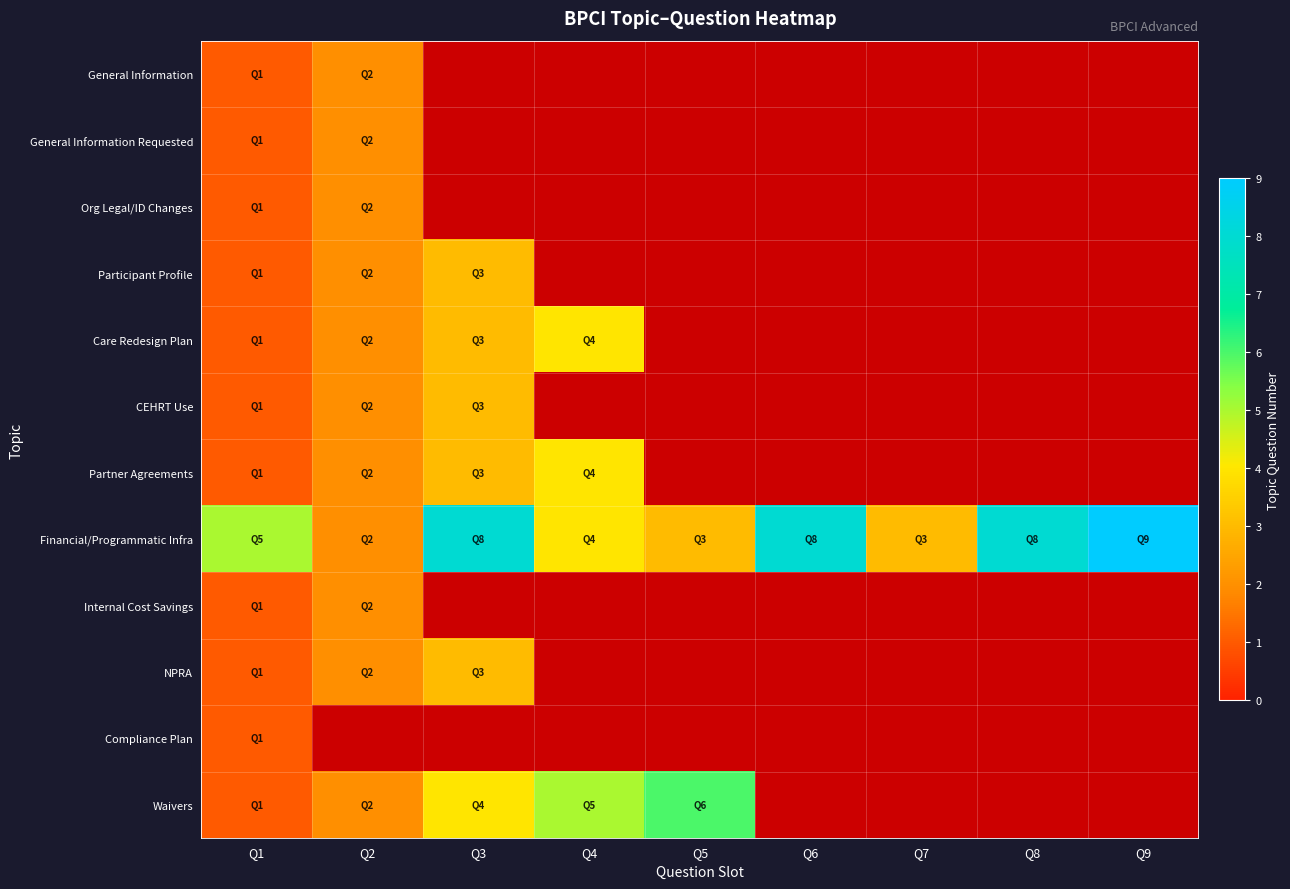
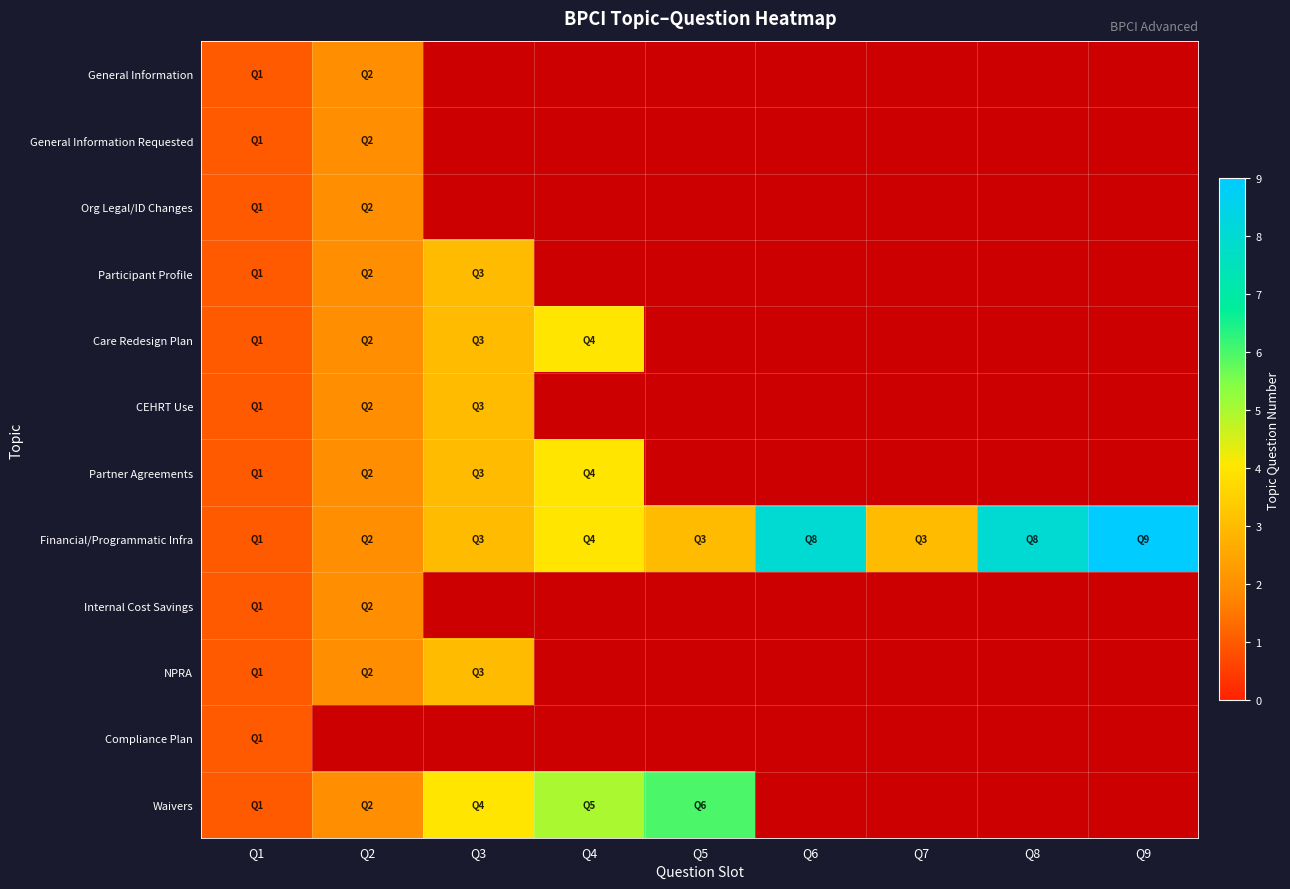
  {
    "Financial/Programmatic Infra": {
-     "Q1": 5,
-     "Q3": 8
+     "Q1": 1,
+     "Q3": 3
    }
  }
